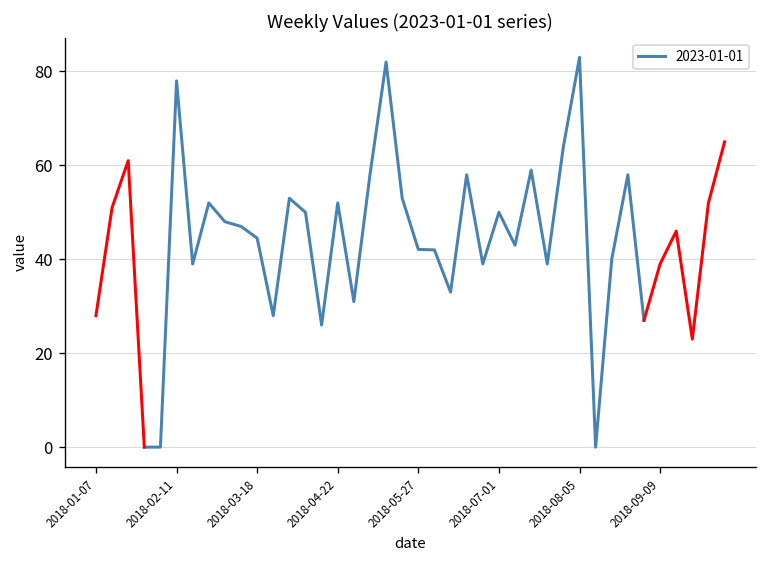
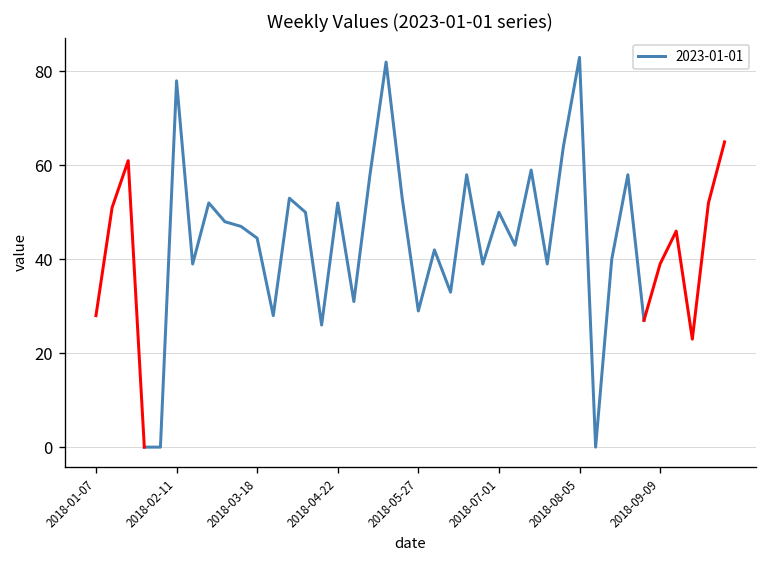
  {
    "2023-01-01": {
      "2018-02-11": 78,
      "2018-03-18": 45,
      "2018-04-22": 52,
-     "2018-05-27": 42,
+     "2018-05-27": 29,
      "2018-07-01": 50,
      "2018-08-05": 83
    }
  }
